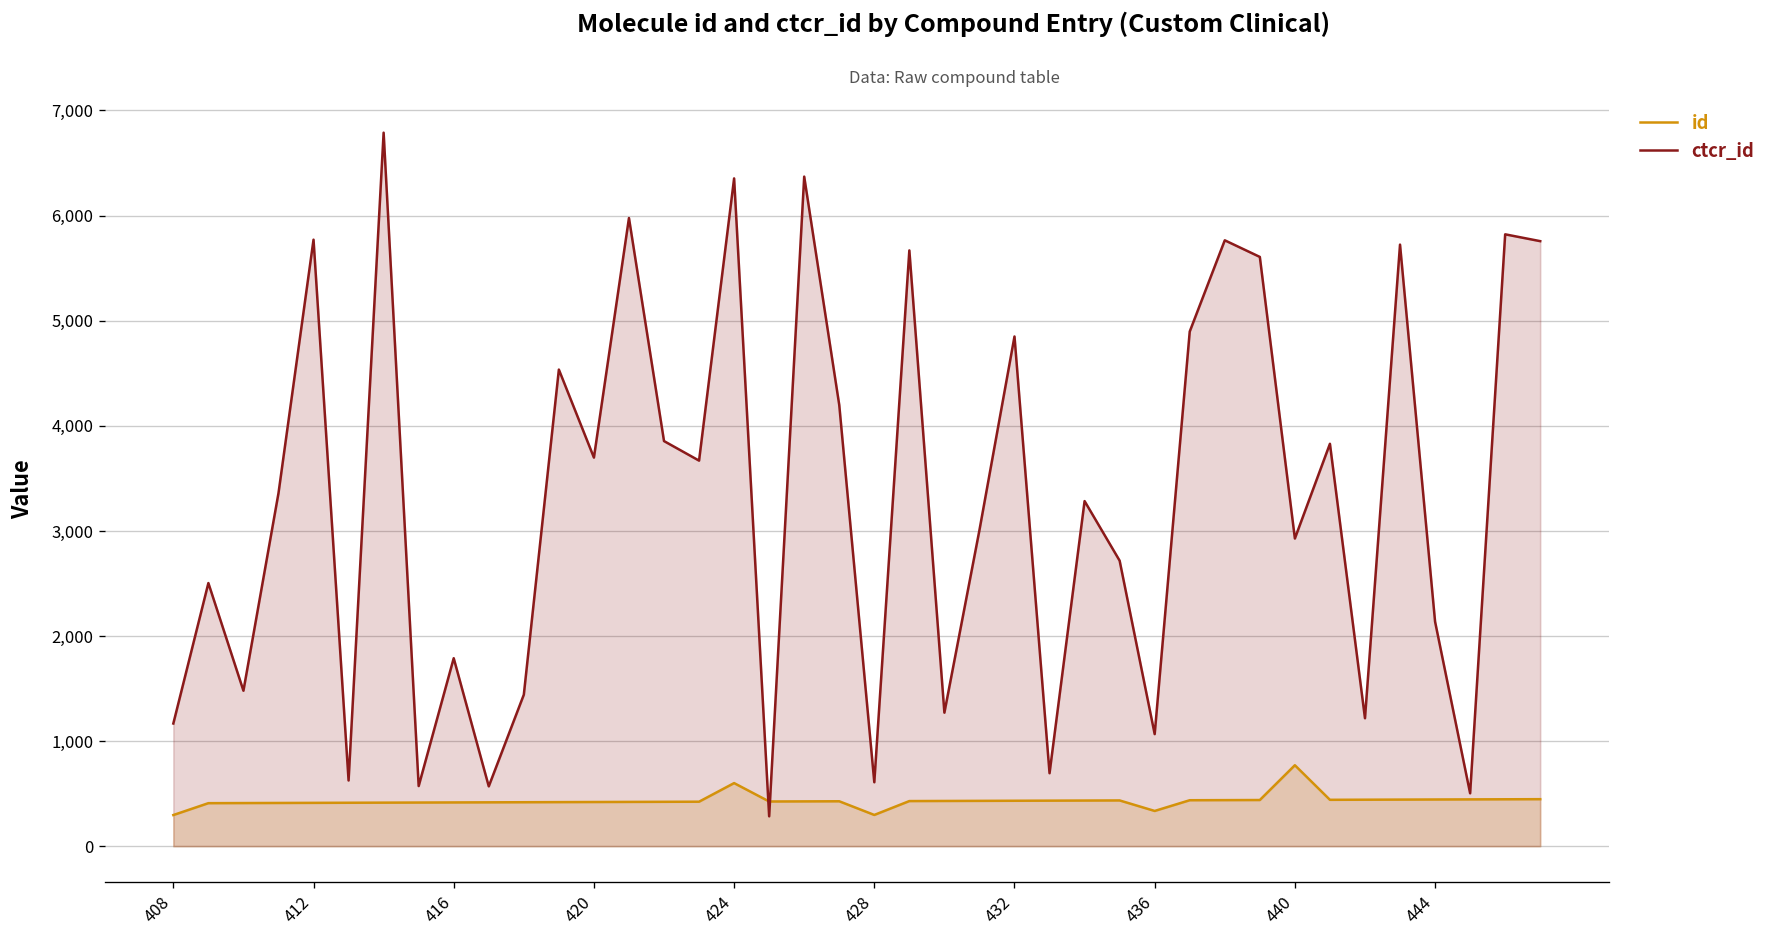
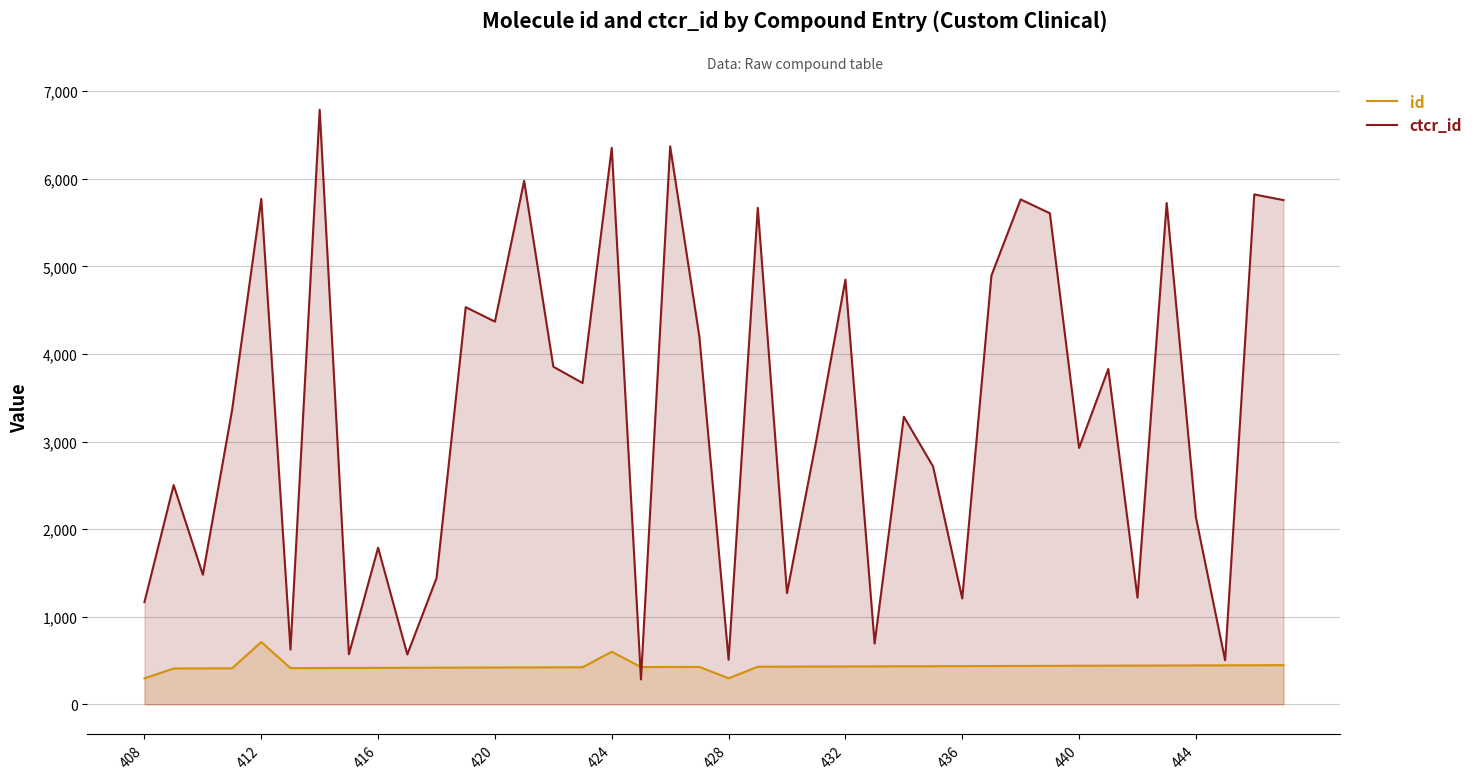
  {
    "id": {
      "408": "300",
-     "412": "400",
+     "412": "700",
      "416": "400",
      "420": "400",
      "424": "600",
      "428": "300",
      "432": "400",
-     "436": "300",
-     "440": "800",
+     "436": "400",
+     "440": "400",
      "444": "400"
    },
    "ctcr_id": {
      "408": "1,200",
      "412": "5,800",
      "416": "1,800",
-     "420": "3,700",
+     "420": "4,400",
      "424": "6,400",
-     "428": "600",
+     "428": "500",
      "432": "4,800",
-     "436": "1,100",
+     "436": "1,200",
      "440": "2,900",
      "444": "2,100"
    }
  }
